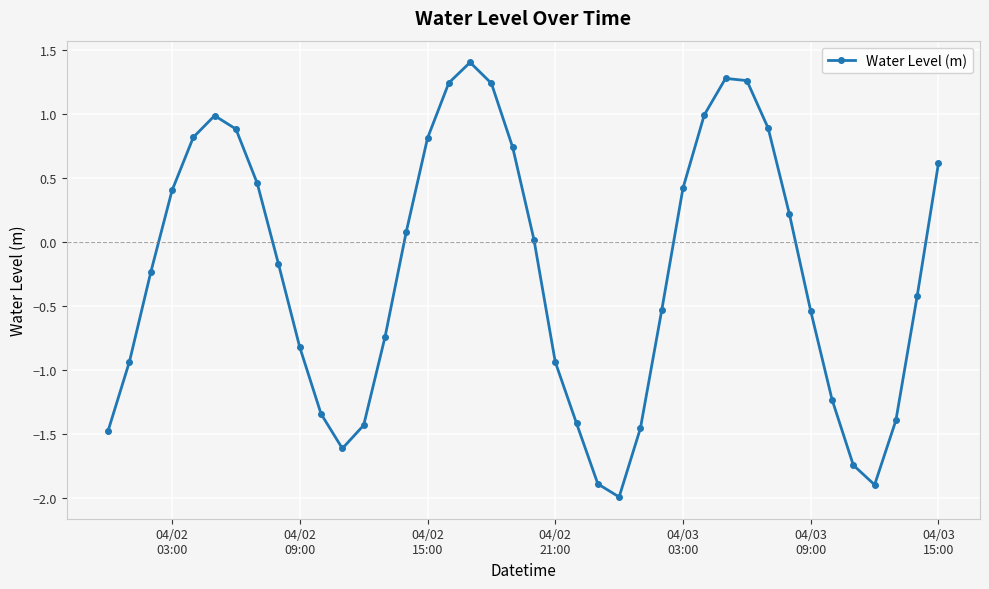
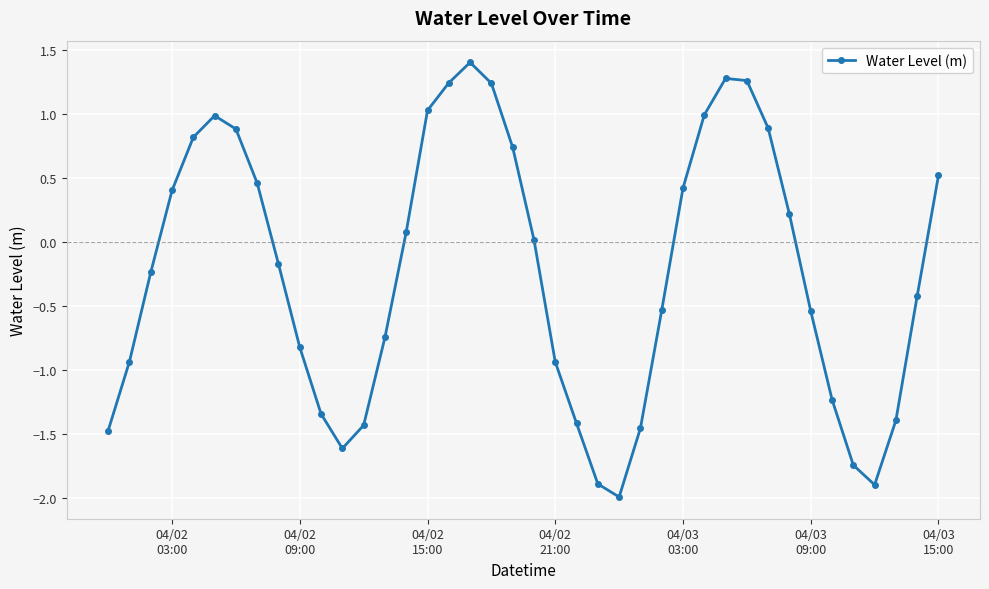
  {
    "04/02 03:00": 0.40,
    "04/02 09:00": -0.82,
-   "04/02 15:00": 0.81,
+   "04/02 15:00": 1.03,
    "04/02 21:00": -0.94,
    "04/03 03:00": 0.42,
    "04/03 09:00": -0.54,
-   "04/03 15:00": 0.62
+   "04/03 15:00": 0.52
  }
